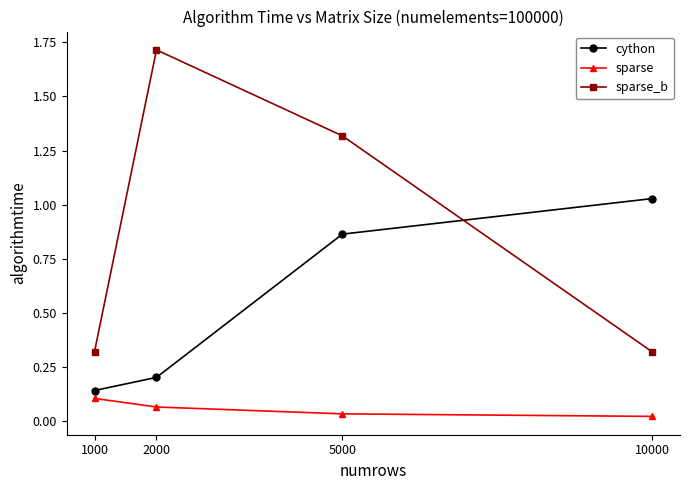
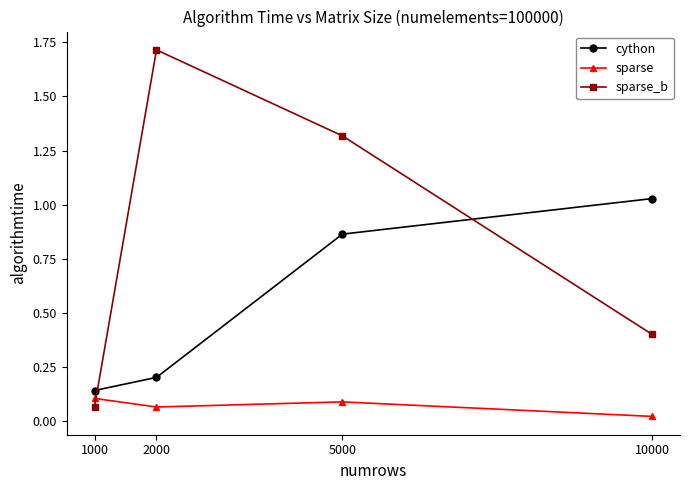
  {
    "cython": {
      "1000": 0.14,
      "2000": 0.20,
      "5000": 0.86,
      "10000": 1.03
    },
    "sparse": {
      "1000": 0.11,
      "2000": 0.07,
-     "5000": 0.03,
+     "5000": 0.09,
      "10000": 0.02
    },
    "sparse_b": {
-     "1000": 0.32,
+     "1000": 0.07,
      "2000": 1.72,
      "5000": 1.32,
-     "10000": 0.32
+     "10000": 0.40
    }
  }
